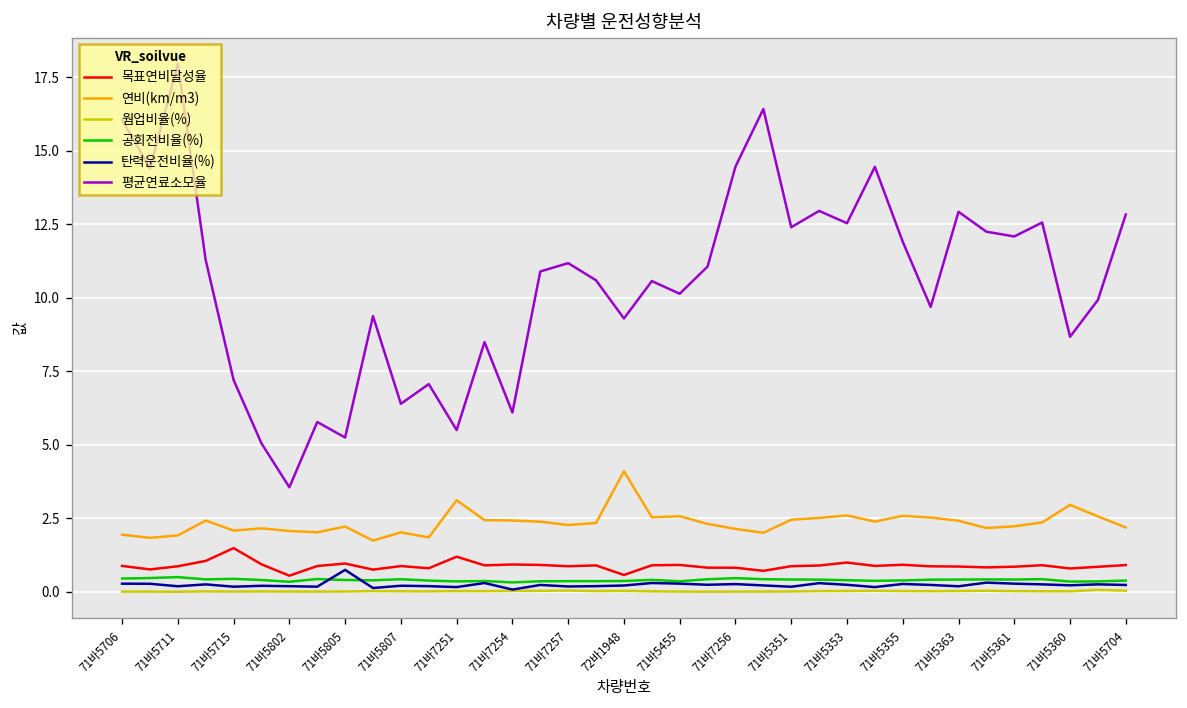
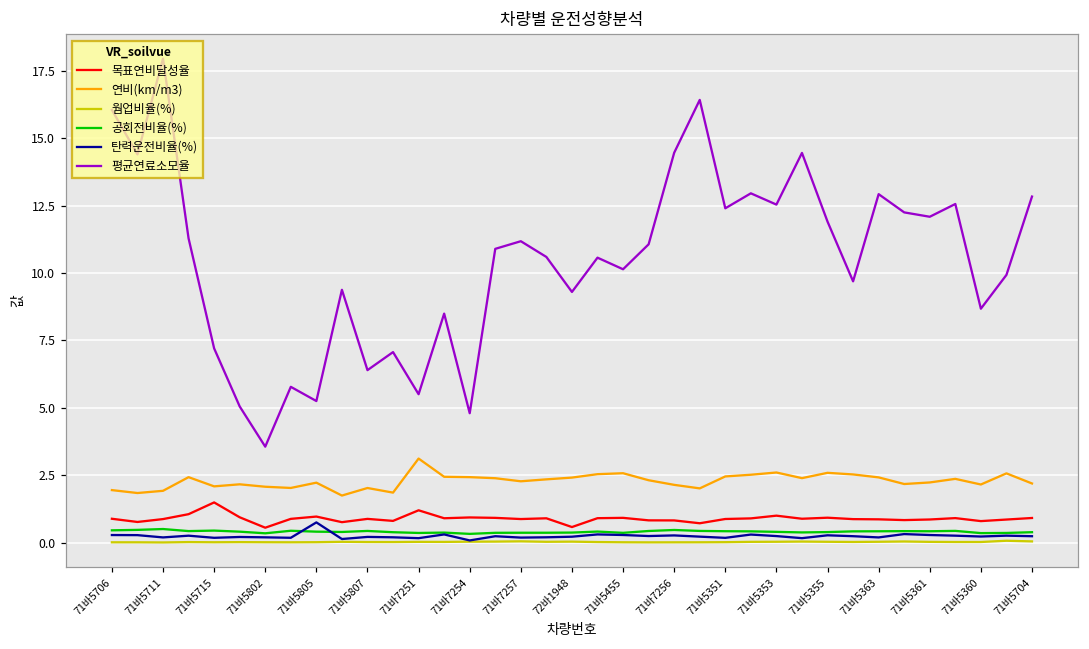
  {
    "목표연비달성율": {
      "71바5706": 0.9,
      "71바5711": 0.9,
      "71바5715": 1.5,
      "71바5802": 0.6,
      "71바5805": 1.0,
      "71바5807": 0.9,
      "71바7251": 1.2,
      "71바7254": 0.9,
      "71바7257": 0.9,
      "72바1948": 0.6,
      "71바5455": 0.9,
      "71바7256": 0.8,
      "71바5351": 0.9,
      "71바5353": 1.0,
      "71바5355": 0.9,
      "71바5363": 0.9,
      "71바5361": 0.9,
      "71바5360": 0.8,
      "71바5704": 0.9
    },
    "연비(km/m3)": {
      "71바5706": 1.9,
      "71바5711": 1.9,
      "71바5715": 2.1,
      "71바5802": 2.1,
      "71바5805": 2.2,
      "71바5807": 2.0,
      "71바7251": 3.1,
      "71바7254": 2.4,
      "71바7257": 2.3,
-     "72바1948": 4.1,
+     "72바1948": 2.4,
      "71바5455": 2.6,
      "71바7256": 2.1,
      "71바5351": 2.5,
      "71바5353": 2.6,
      "71바5355": 2.6,
      "71바5363": 2.4,
      "71바5361": 2.2,
-     "71바5360": 3.0,
+     "71바5360": 2.2,
      "71바5704": 2.2
    },
    "웜업비율(%)": {
      "71바5706": 0.0,
      "71바5711": 0.0,
      "71바5715": 0.0,
      "71바5802": 0.0,
      "71바5805": 0.0,
      "71바5807": 0.0,
      "71바7251": 0.0,
      "71바7257": 0.0,
      "72바1948": 0.0,
      "71바5455": 0.0,
      "71바7256": 0.0,
      "71바5351": 0.0,
      "71바5353": 0.0,
      "71바5355": 0.0,
      "71바5363": 0.0,
      "71바5361": 0.0,
      "71바5360": 0.0,
      "71바5704": 0.0
    },
    "공회전비율(%)": {
      "71바5706": 0.5,
      "71바5711": 0.5,
      "71바5715": 0.4,
      "71바5802": 0.3,
      "71바5805": 0.4,
      "71바5807": 0.4,
      "71바7251": 0.4,
      "71바7254": 0.3,
      "71바7257": 0.4,
      "72바1948": 0.4,
      "71바7256": 0.5,
      "71바5351": 0.4,
      "71바5353": 0.4,
      "71바5355": 0.4,
      "71바5363": 0.4,
      "71바5361": 0.4,
      "71바5360": 0.4,
      "71바5704": 0.4
    },
    "탄력운전비율(%)": {
      "71바5706": 0.3,
      "71바5711": 0.2,
      "71바5715": 0.2,
      "71바5802": 0.2,
      "71바5805": 0.8,
      "71바5807": 0.2,
      "71바7251": 0.2,
      "71바7257": 0.2,
      "72바1948": 0.2,
      "71바7256": 0.3,
      "71바5351": 0.2,
      "71바5353": 0.2,
      "71바5355": 0.3,
      "71바5363": 0.2,
      "71바5361": 0.3,
      "71바5360": 0.2,
      "71바5704": 0.2
    },
    "평균연료소모율": {
      "71바5715": 7.2,
      "71바5802": 3.6,
      "71바5805": 5.3,
      "71바5807": 6.4,
      "71바7251": 5.5,
-     "71바7254": 6.1,
+     "71바7254": 4.8,
      "71바7257": 11.2,
      "72바1948": 9.3,
      "71바5455": 10.1,
      "71바7256": 14.5,
      "71바5351": 12.4,
      "71바5353": 12.5,
      "71바5355": 11.9,
      "71바5363": 12.9,
      "71바5361": 12.1,
      "71바5360": 8.7,
      "71바5704": 12.8
    }
  }
